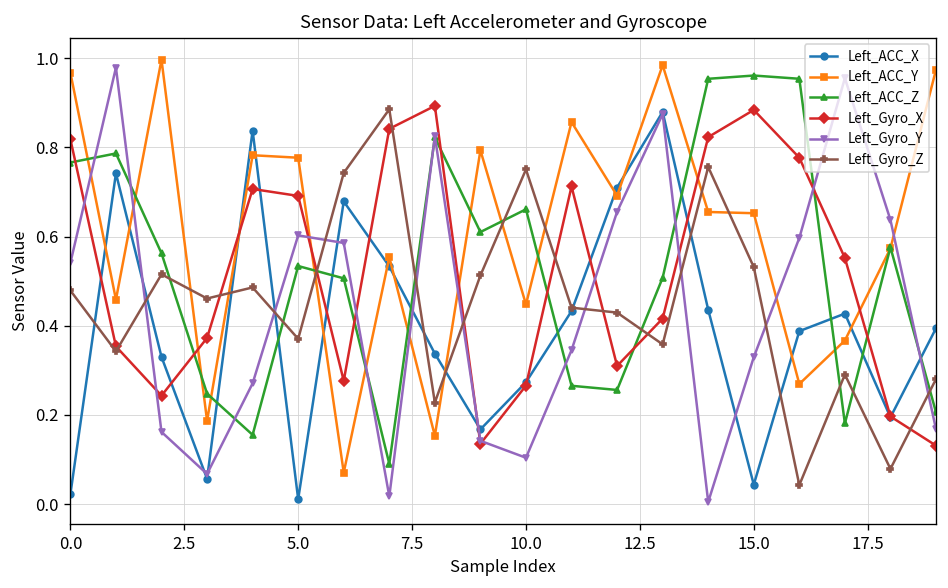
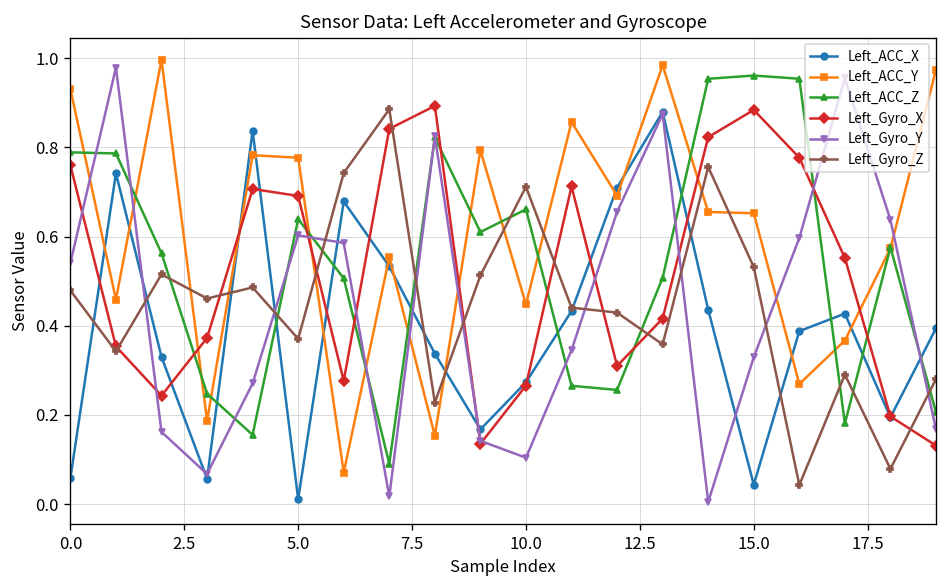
  {
    "Left_ACC_X": {
-     "0.0": 0.02,
+     "0.0": 0.06,
      "5.0": 0.01,
      "10.0": 0.27,
      "15.0": 0.04
    },
    "Left_ACC_Y": {
-     "0.0": 0.97,
+     "0.0": 0.93,
      "5.0": 0.78,
      "10.0": 0.45,
      "15.0": 0.65
    },
    "Left_ACC_Z": {
-     "0.0": 0.77,
-     "5.0": 0.53,
+     "0.0": 0.79,
+     "5.0": 0.64,
      "10.0": 0.66,
      "15.0": 0.96
    },
    "Left_Gyro_X": {
-     "0.0": 0.82,
+     "0.0": 0.76,
      "5.0": 0.69,
      "10.0": 0.27,
      "15.0": 0.88
    },
    "Left_Gyro_Y": {
      "0.0": 0.54,
      "5.0": 0.60,
      "10.0": 0.10,
      "15.0": 0.33
    },
    "Left_Gyro_Z": {
      "0.0": 0.48,
      "5.0": 0.37,
-     "10.0": 0.75,
+     "10.0": 0.71,
      "15.0": 0.53
    }
  }
